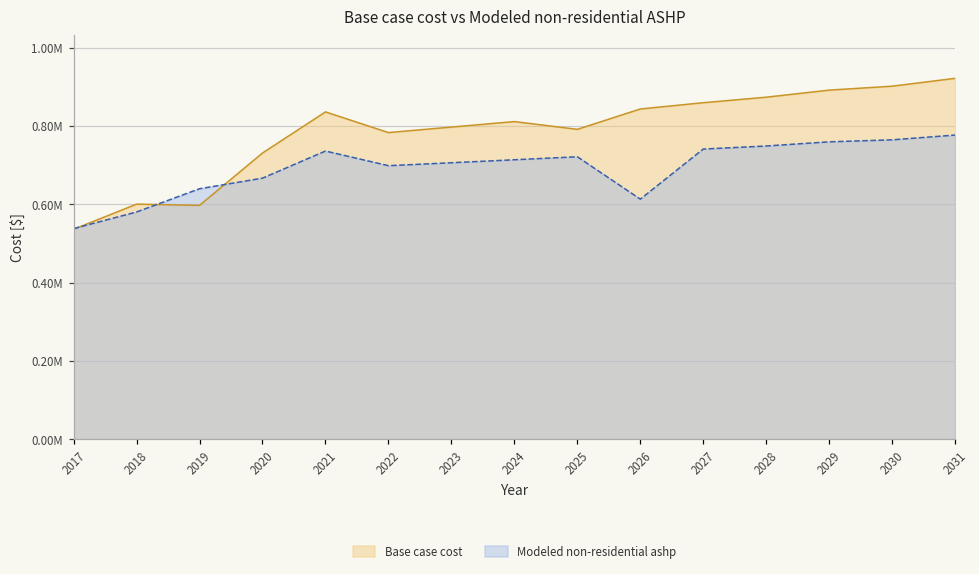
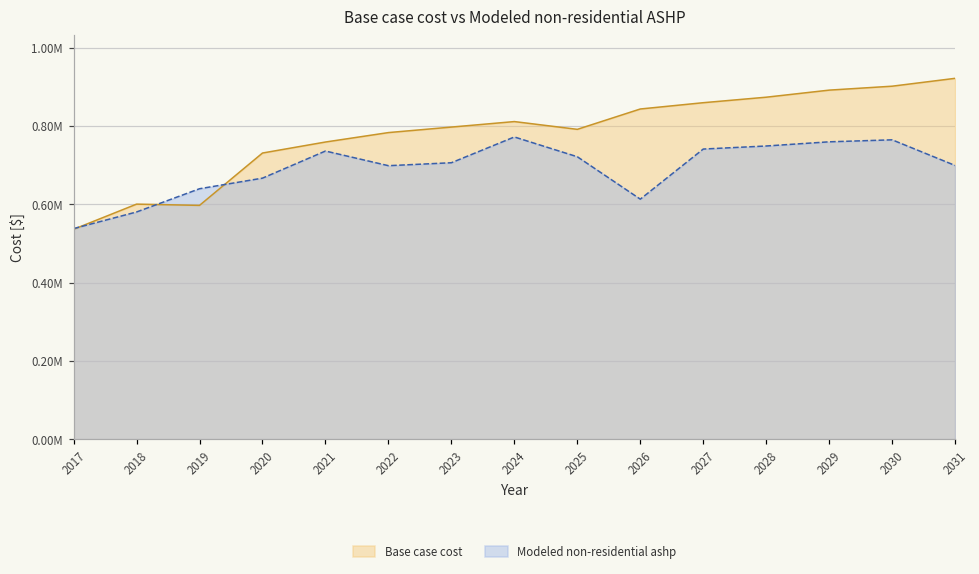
  {
    "Base case cost": {
      "2018": 600000,
      "2019": 600000,
      "2020": 730000,
-     "2021": 840000,
+     "2021": 760000,
      "2022": 780000,
      "2023": 800000,
      "2024": 810000,
      "2025": 790000,
      "2026": 840000,
      "2027": 860000,
      "2028": 870000,
      "2029": 890000,
      "2030": 900000,
      "2031": 920000
    },
    "Modeled non-residential ashp": {
      "2018": 580000,
      "2019": 640000,
      "2020": 670000,
      "2021": 740000,
      "2022": 700000,
      "2023": 710000,
-     "2024": 710000,
+     "2024": 770000,
      "2025": 720000,
      "2026": 610000,
      "2027": 740000,
      "2028": 750000,
      "2029": 760000,
      "2030": 770000,
-     "2031": 780000
+     "2031": 700000
    }
  }
